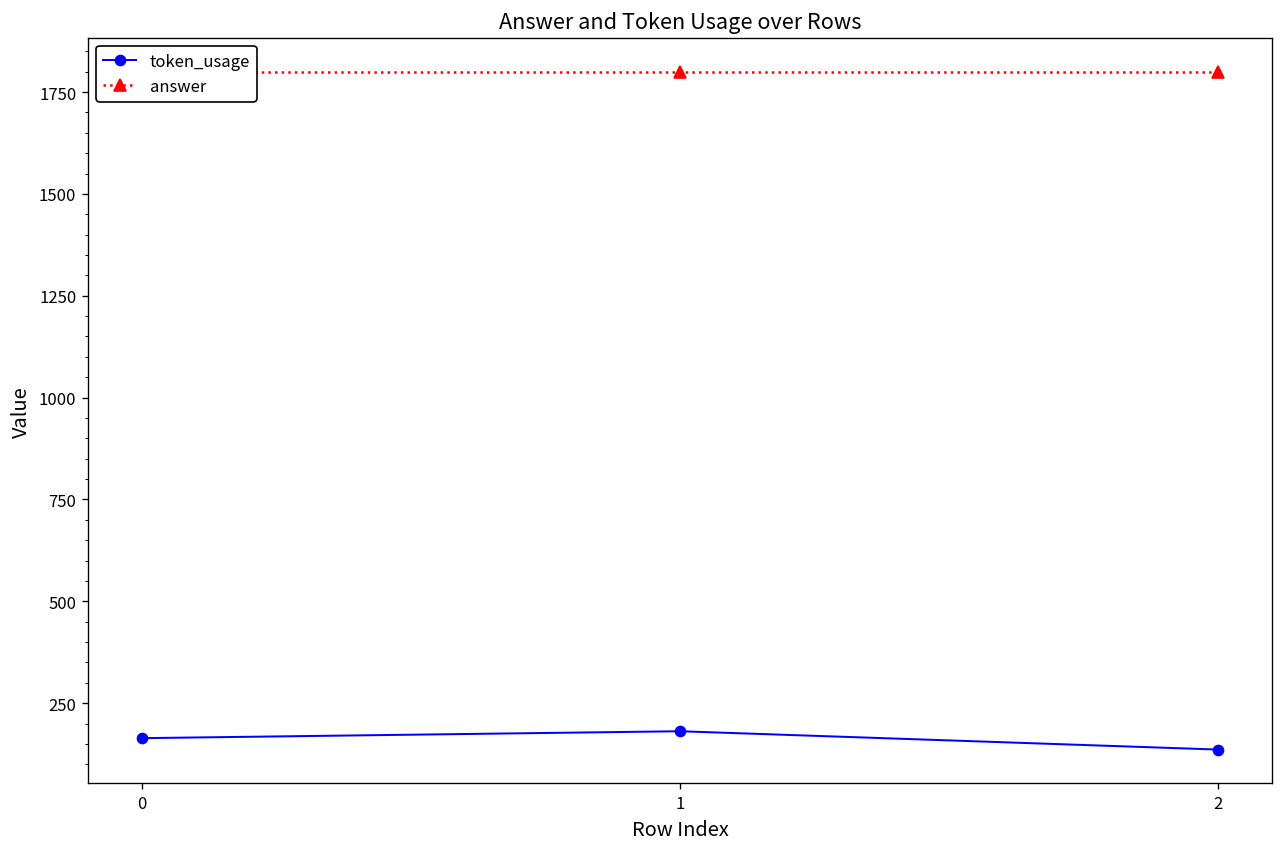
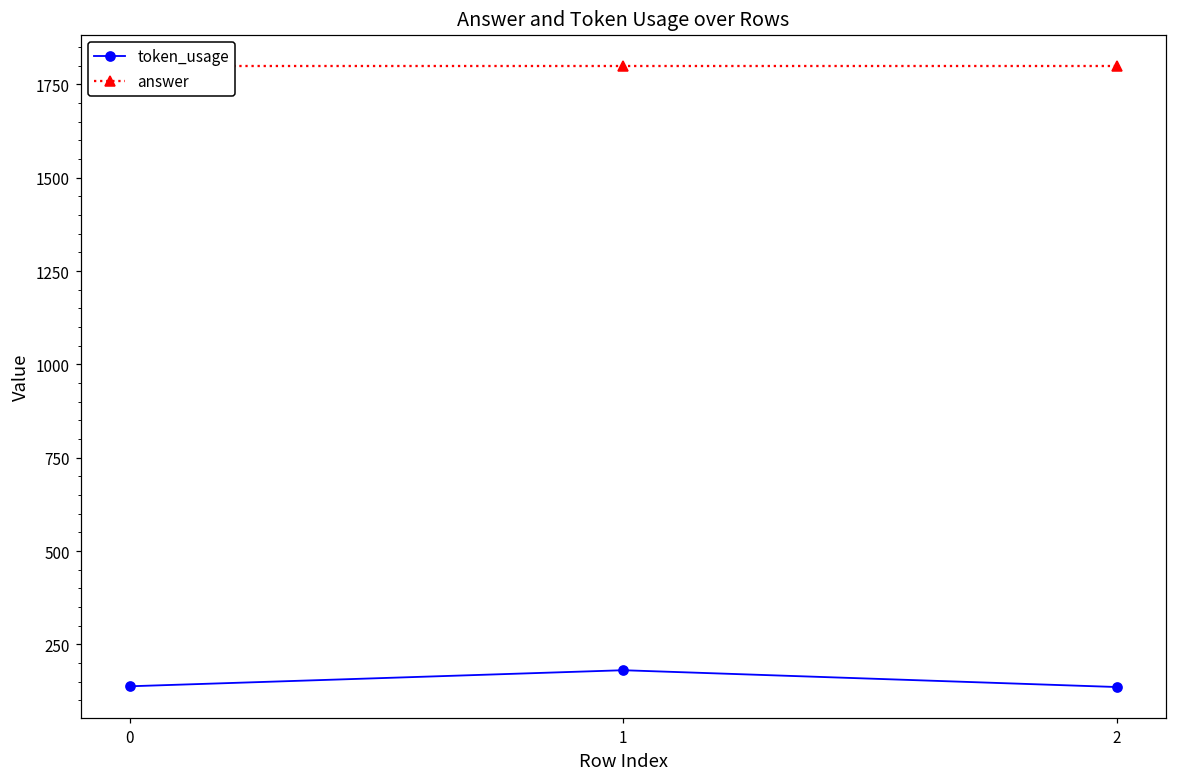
  {
    "token_usage": {
-     "0": 160,
+     "0": 140,
      "1": 180,
      "2": 140
    },
    "answer": {
      "1": 1800,
      "2": 1800
    }
  }
